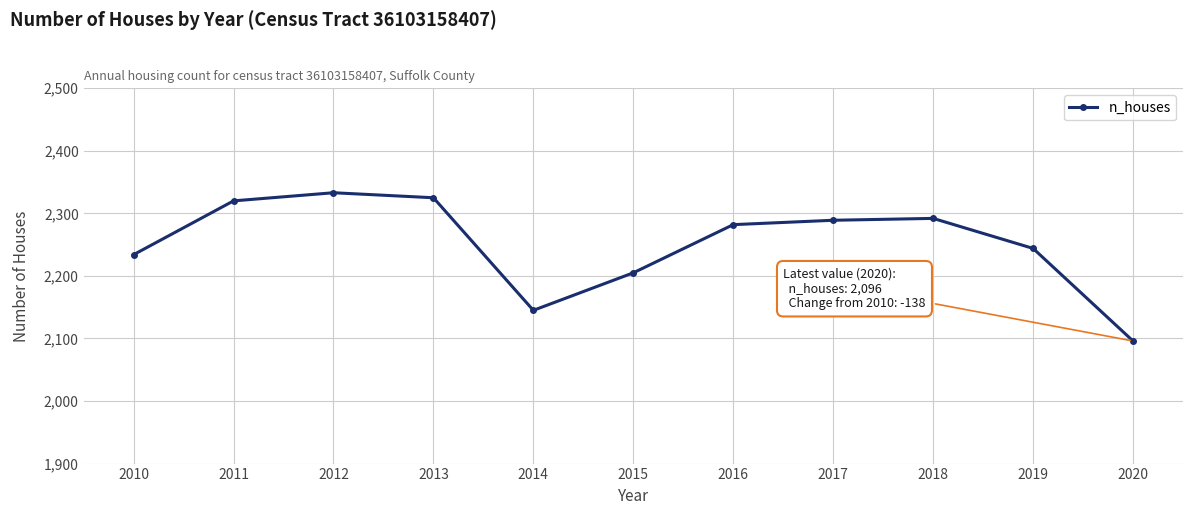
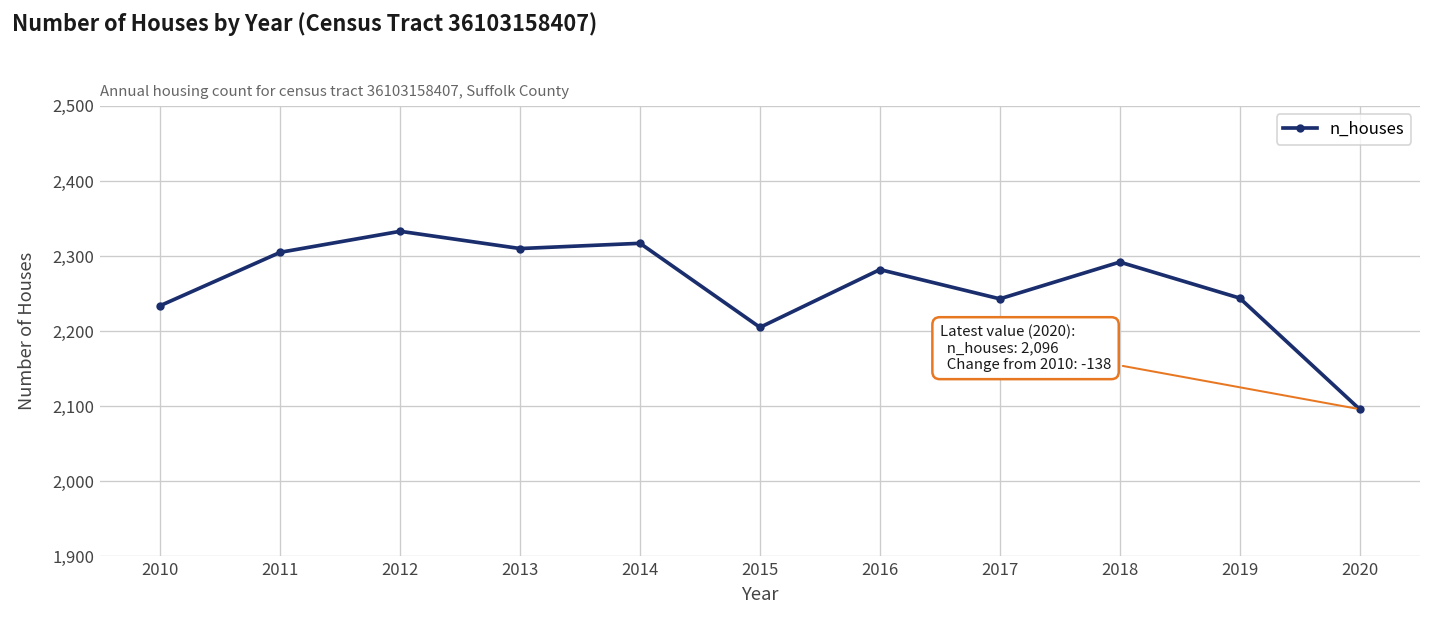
  {
    "2010": "2,230",
-   "2011": "2,320",
+   "2011": "2,310",
    "2012": "2,330",
-   "2013": "2,330",
-   "2014": "2,150",
+   "2013": "2,310",
+   "2014": "2,320",
    "2015": "2,210",
    "2016": "2,280",
-   "2017": "2,290",
+   "2017": "2,240",
    "2018": "2,290",
    "2019": "2,240"
  }
